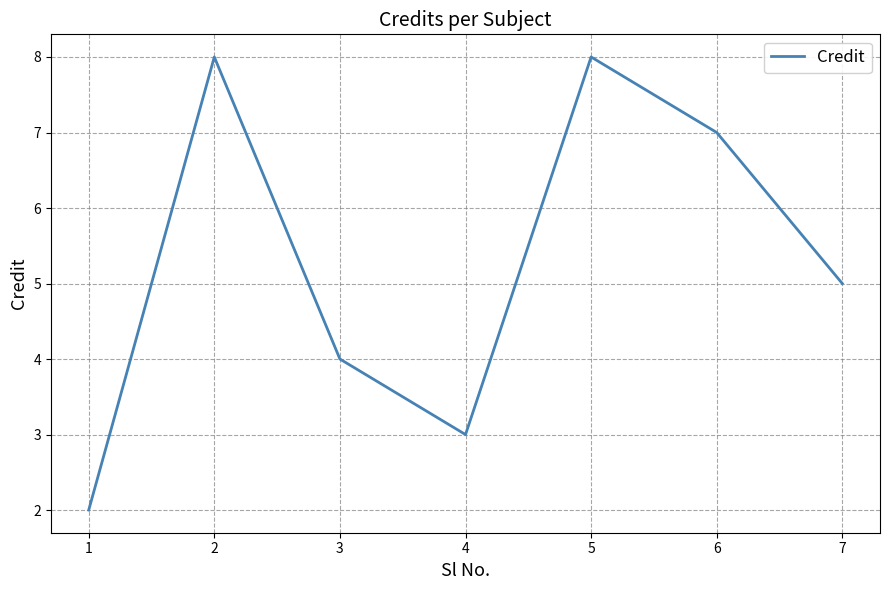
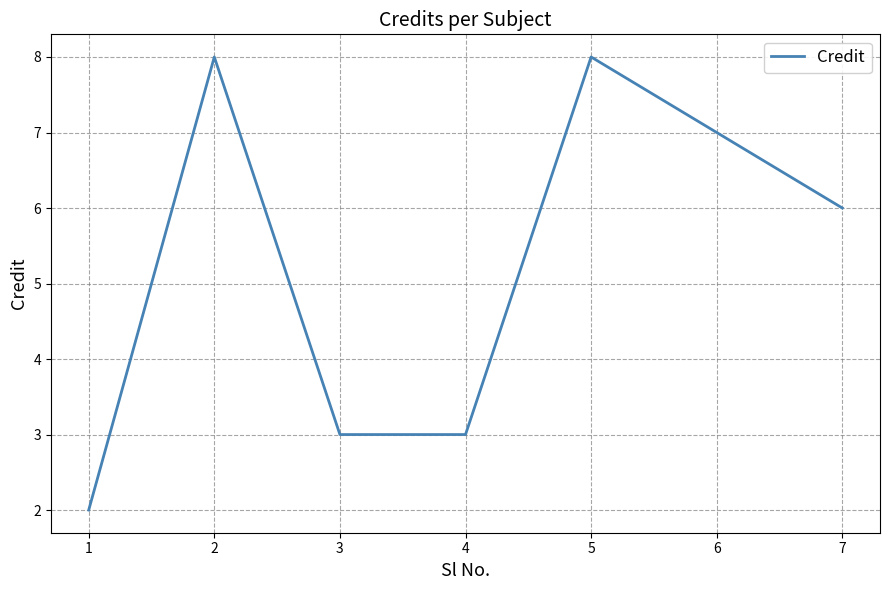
  {
    "1": 2,
    "2": 8,
-   "3": 4,
+   "3": 3,
    "4": 3,
    "5": 8,
    "6": 7,
-   "7": 5
+   "7": 6
  }
